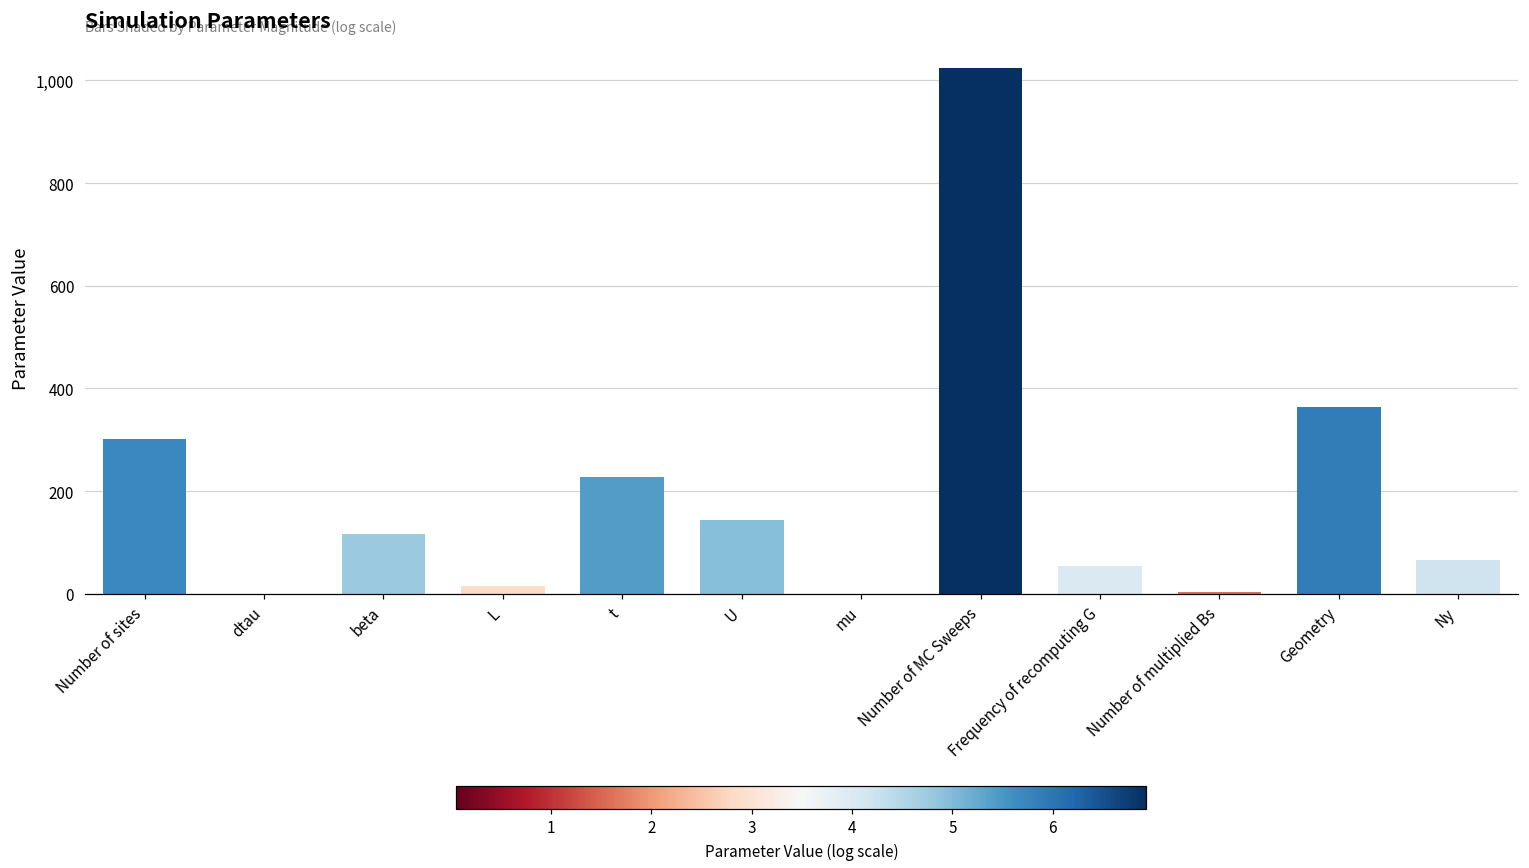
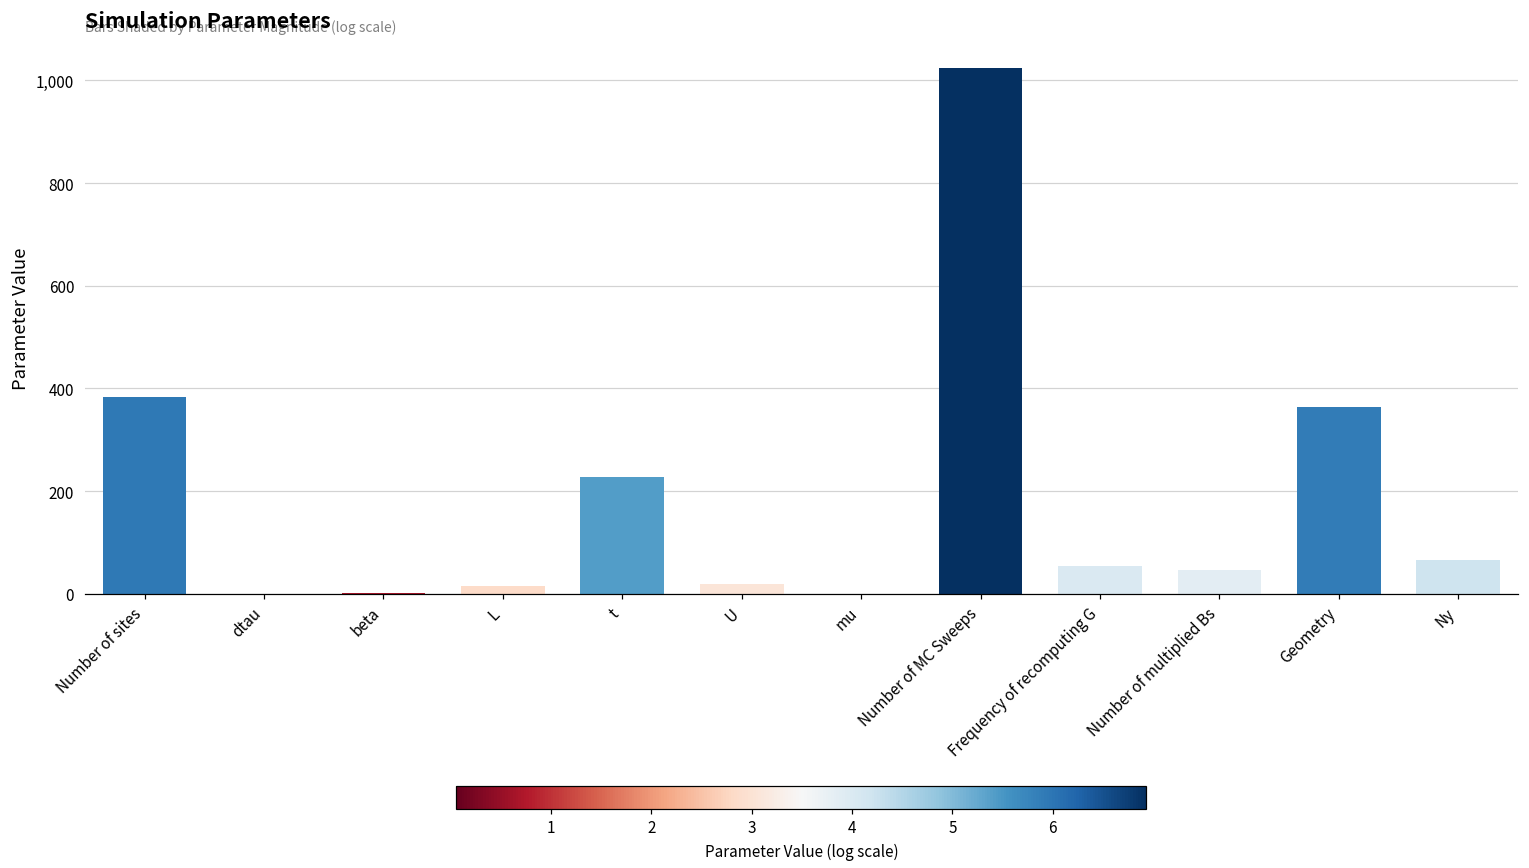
  {
-   "Number of sites": "300",
-   "beta": "120",
+   "Number of sites": "380",
+   "beta": "0",
    "L": "20",
    "t": "230",
-   "U": "140",
+   "U": "20",
    "Number of MC Sweeps": "1,020",
    "Frequency of recomputing G": "50",
-   "Number of multiplied Bs": "0",
+   "Number of multiplied Bs": "50",
    "Geometry": "360",
    "Ny": "70"
  }
